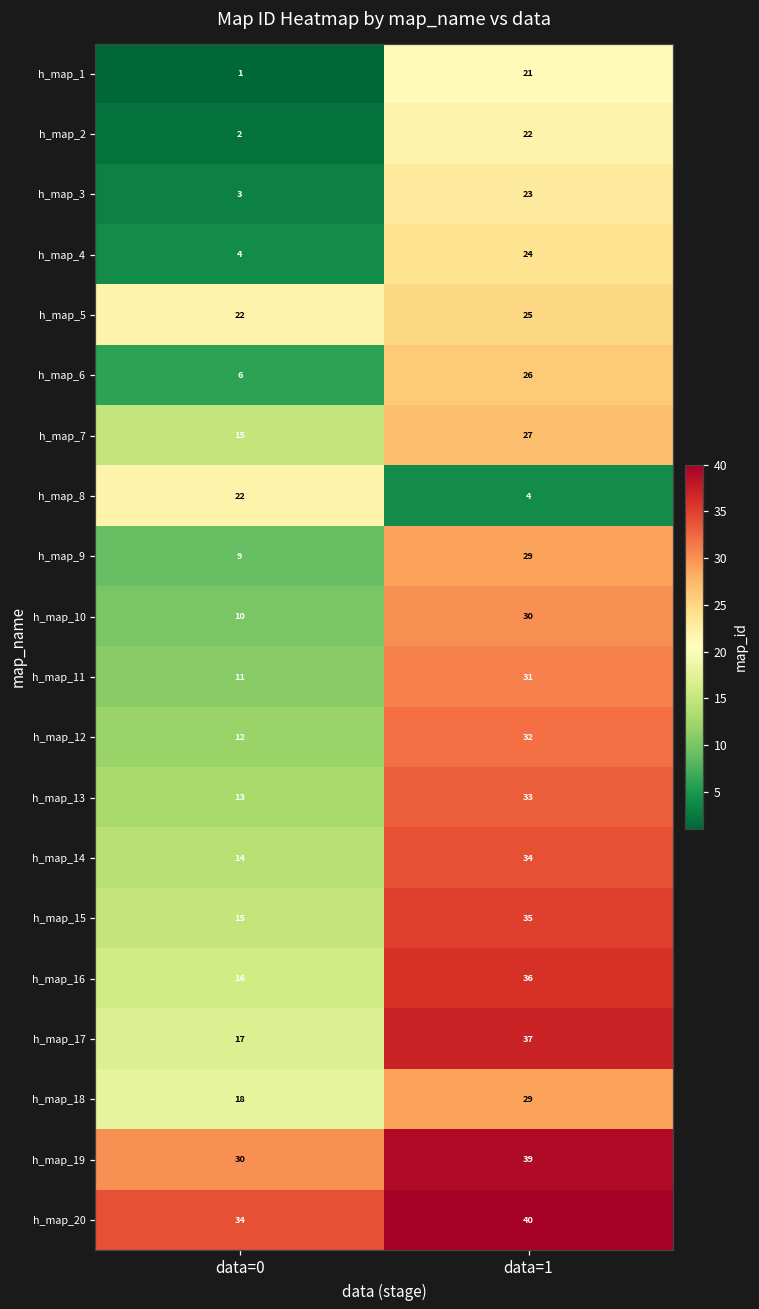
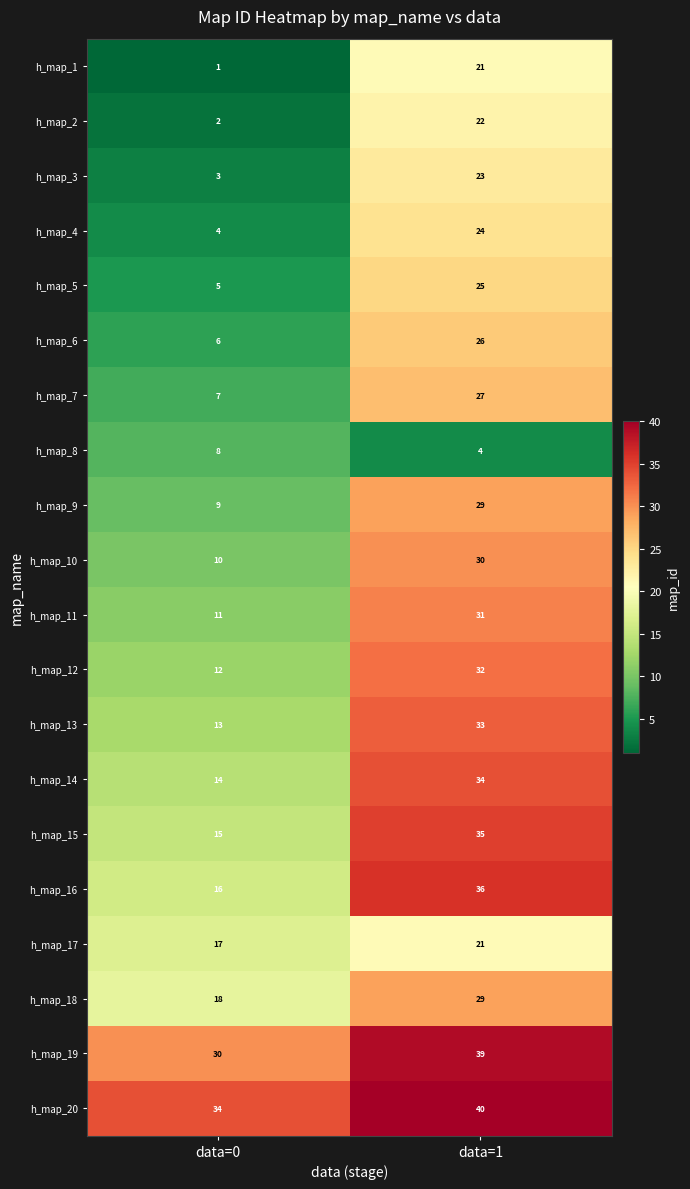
  {
    "h_map_1": {
      "data=0": 1,
      "data=1": 21
    },
    "h_map_2": {
      "data=0": 2,
      "data=1": 22
    },
    "h_map_3": {
      "data=0": 3,
      "data=1": 23
    },
    "h_map_4": {
      "data=0": 4,
      "data=1": 24
    },
    "h_map_5": {
-     "data=0": 22,
+     "data=0": 5,
      "data=1": 25
    },
    "h_map_6": {
      "data=0": 6,
      "data=1": 26
    },
    "h_map_7": {
-     "data=0": 15,
+     "data=0": 7,
      "data=1": 27
    },
    "h_map_8": {
-     "data=0": 22,
+     "data=0": 8,
      "data=1": 4
    },
    "h_map_9": {
      "data=0": 9,
      "data=1": 29
    },
    "h_map_10": {
      "data=0": 10,
      "data=1": 30
    },
    "h_map_11": {
      "data=0": 11,
      "data=1": 31
    },
    "h_map_12": {
      "data=0": 12,
      "data=1": 32
    },
    "h_map_13": {
      "data=0": 13,
      "data=1": 33
    },
    "h_map_14": {
      "data=0": 14,
      "data=1": 34
    },
    "h_map_15": {
      "data=0": 15,
      "data=1": 35
    },
    "h_map_16": {
      "data=0": 16,
      "data=1": 36
    },
    "h_map_17": {
      "data=0": 17,
-     "data=1": 37
+     "data=1": 21
    },
    "h_map_18": {
      "data=0": 18,
      "data=1": 29
    },
    "h_map_19": {
      "data=0": 30,
      "data=1": 39
    },
    "h_map_20": {
      "data=0": 34,
      "data=1": 40
    }
  }
